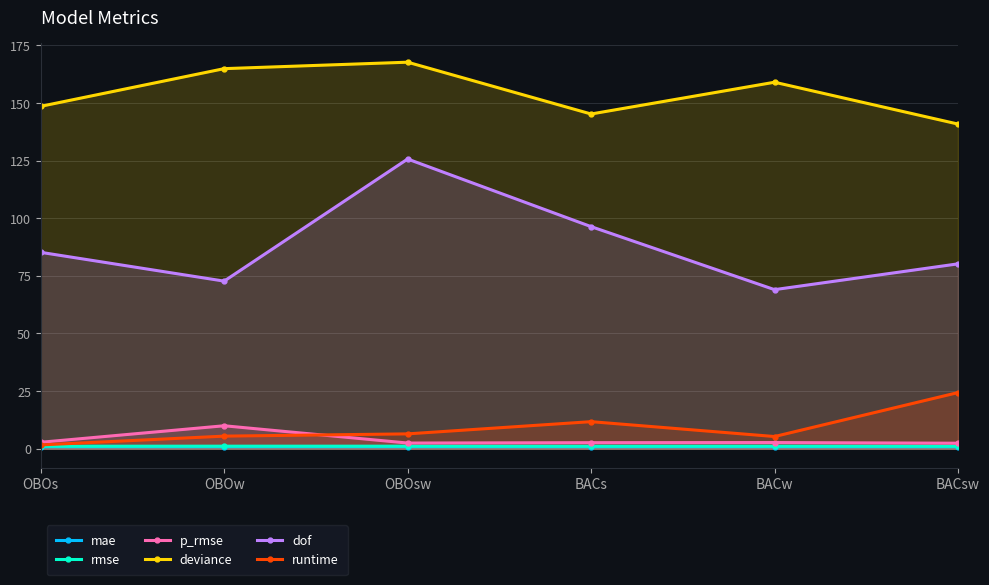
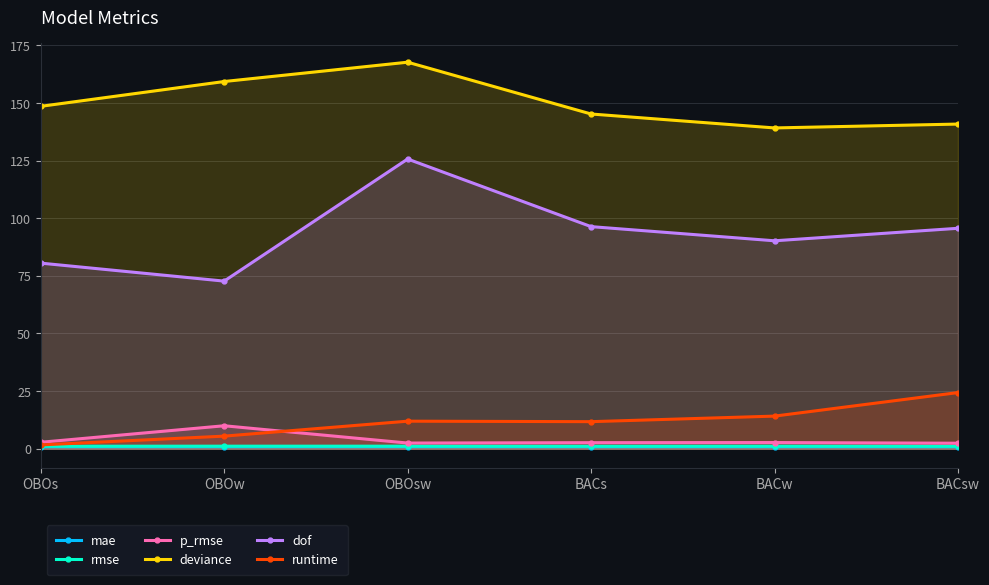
  {
    "rmse": {
      "OBOw": 1,
      "OBOsw": 1,
      "BACs": 1,
      "BACw": 1,
      "BACsw": 1
    },
    "p_rmse": {
      "OBOs": 3,
      "OBOw": 10,
      "OBOsw": 2,
      "BACs": 3,
      "BACw": 3,
      "BACsw": 2
    },
    "deviance": {
      "OBOs": 149,
-     "OBOw": 165,
+     "OBOw": 159,
      "OBOsw": 168,
      "BACs": 145,
-     "BACw": 159,
+     "BACw": 139,
      "BACsw": 141
    },
    "dof": {
-     "OBOs": 85,
+     "OBOs": 81,
      "OBOw": 73,
      "OBOsw": 126,
      "BACs": 96,
-     "BACw": 69,
-     "BACsw": 80
+     "BACw": 90,
+     "BACsw": 96
    },
    "runtime": {
      "OBOw": 5,
-     "OBOsw": 6,
+     "OBOsw": 12,
      "BACs": 12,
-     "BACw": 5,
+     "BACw": 14,
      "BACsw": 24
    }
  }
